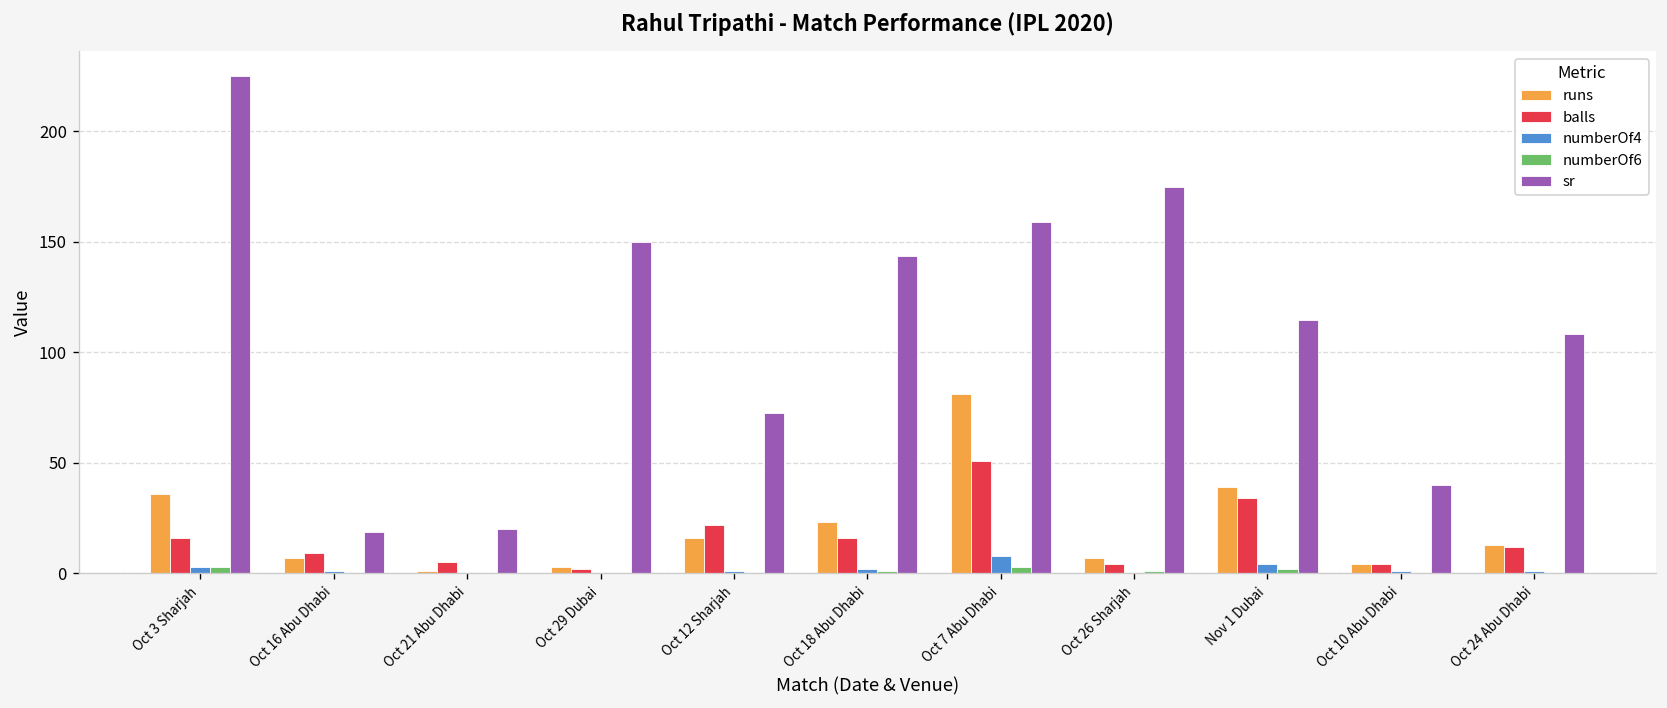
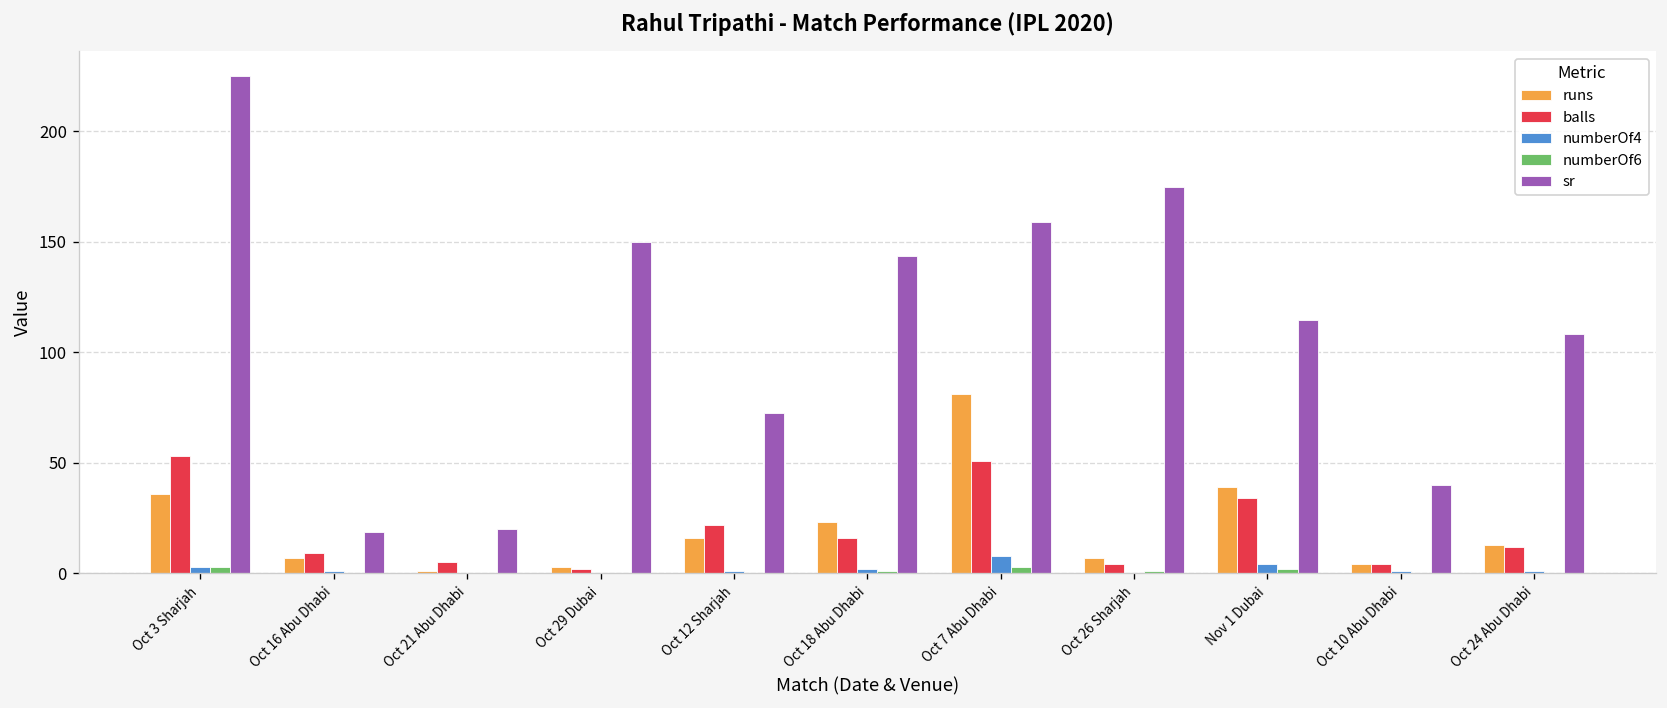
  {
    "runs": {
      "Oct 3 Sharjah": 36,
      "Oct 16 Abu Dhabi": 7,
      "Oct 29 Dubai": 3,
      "Oct 12 Sharjah": 16,
      "Oct 18 Abu Dhabi": 23,
      "Oct 7 Abu Dhabi": 81,
      "Oct 26 Sharjah": 7,
      "Nov 1 Dubai": 39,
      "Oct 10 Abu Dhabi": 4,
      "Oct 24 Abu Dhabi": 13
    },
    "balls": {
-     "Oct 3 Sharjah": 16,
+     "Oct 3 Sharjah": 53,
      "Oct 16 Abu Dhabi": 9,
      "Oct 21 Abu Dhabi": 5,
      "Oct 29 Dubai": 2,
      "Oct 12 Sharjah": 22,
      "Oct 18 Abu Dhabi": 16,
      "Oct 7 Abu Dhabi": 51,
      "Oct 26 Sharjah": 4,
      "Nov 1 Dubai": 34,
      "Oct 10 Abu Dhabi": 4,
      "Oct 24 Abu Dhabi": 12
    },
    "numberOf4": {
      "Oct 3 Sharjah": 3,
      "Oct 21 Abu Dhabi": 0,
      "Oct 29 Dubai": 0,
      "Oct 18 Abu Dhabi": 2,
      "Oct 7 Abu Dhabi": 8,
      "Oct 26 Sharjah": 0,
      "Nov 1 Dubai": 4
    },
    "numberOf6": {
      "Oct 3 Sharjah": 3,
      "Oct 16 Abu Dhabi": 0,
      "Oct 21 Abu Dhabi": 0,
      "Oct 29 Dubai": 0,
      "Oct 12 Sharjah": 0,
      "Oct 7 Abu Dhabi": 3,
      "Nov 1 Dubai": 2,
      "Oct 10 Abu Dhabi": 0,
      "Oct 24 Abu Dhabi": 0
    },
    "sr": {
      "Oct 3 Sharjah": 225,
      "Oct 16 Abu Dhabi": 19,
      "Oct 21 Abu Dhabi": 20,
      "Oct 29 Dubai": 150,
      "Oct 12 Sharjah": 73,
      "Oct 18 Abu Dhabi": 144,
      "Oct 7 Abu Dhabi": 159,
      "Oct 26 Sharjah": 175,
      "Nov 1 Dubai": 115,
      "Oct 10 Abu Dhabi": 40,
      "Oct 24 Abu Dhabi": 108
    }
  }
